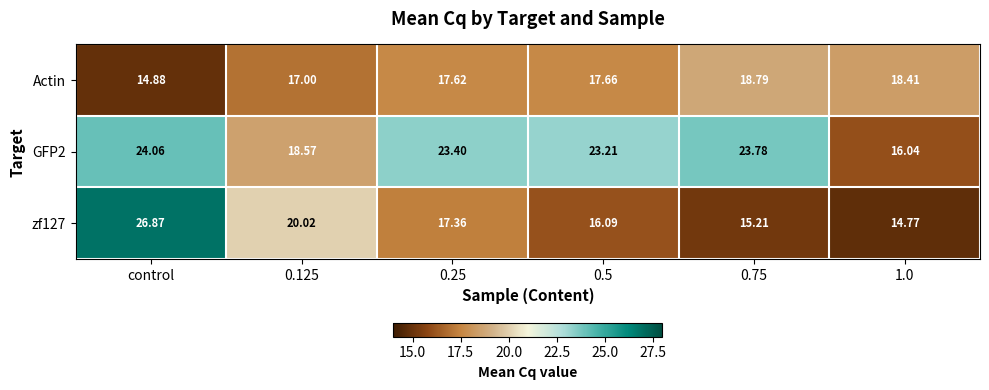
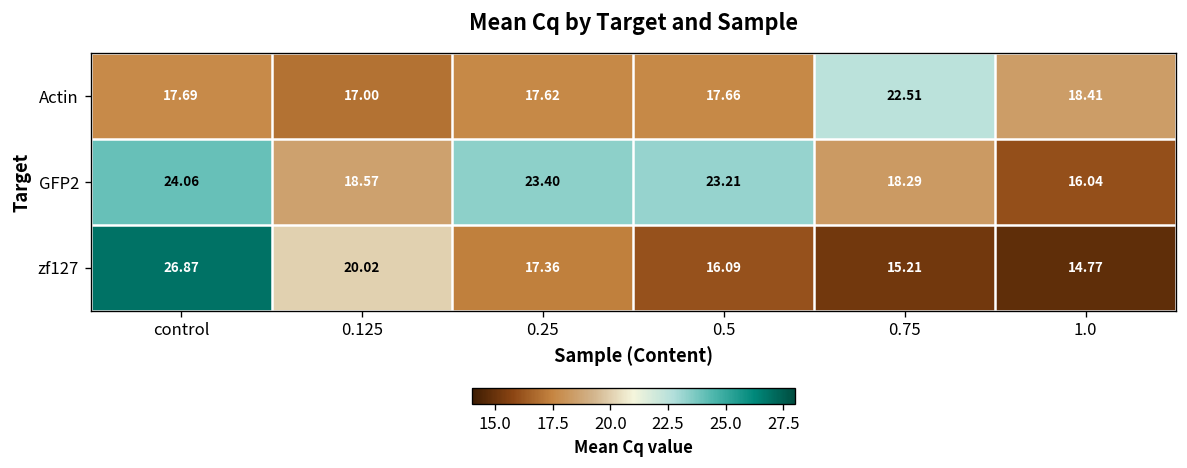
  {
    "Actin": {
-     "control": 14.88,
+     "control": 17.69,
      "0.125": 17.00,
      "0.25": 17.62,
      "0.5": 17.66,
-     "0.75": 18.79,
+     "0.75": 22.51,
      "1.0": 18.41
    },
    "GFP2": {
      "control": 24.06,
      "0.125": 18.57,
      "0.25": 23.40,
      "0.5": 23.21,
-     "0.75": 23.78,
+     "0.75": 18.29,
      "1.0": 16.04
    },
    "zf127": {
      "control": 26.87,
      "0.125": 20.02,
      "0.25": 17.36,
      "0.5": 16.09,
      "0.75": 15.21,
      "1.0": 14.77
    }
  }
